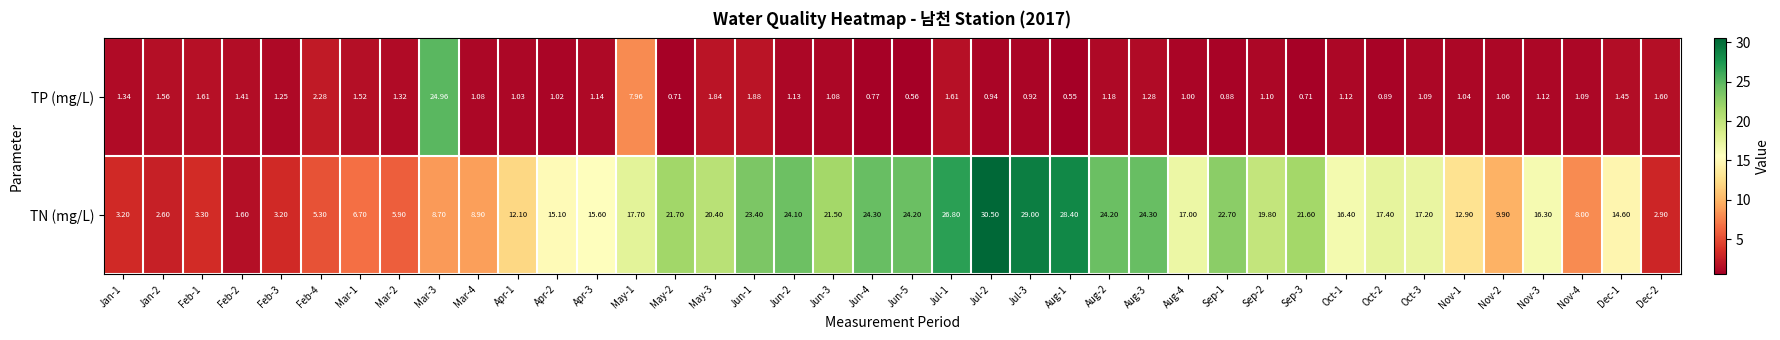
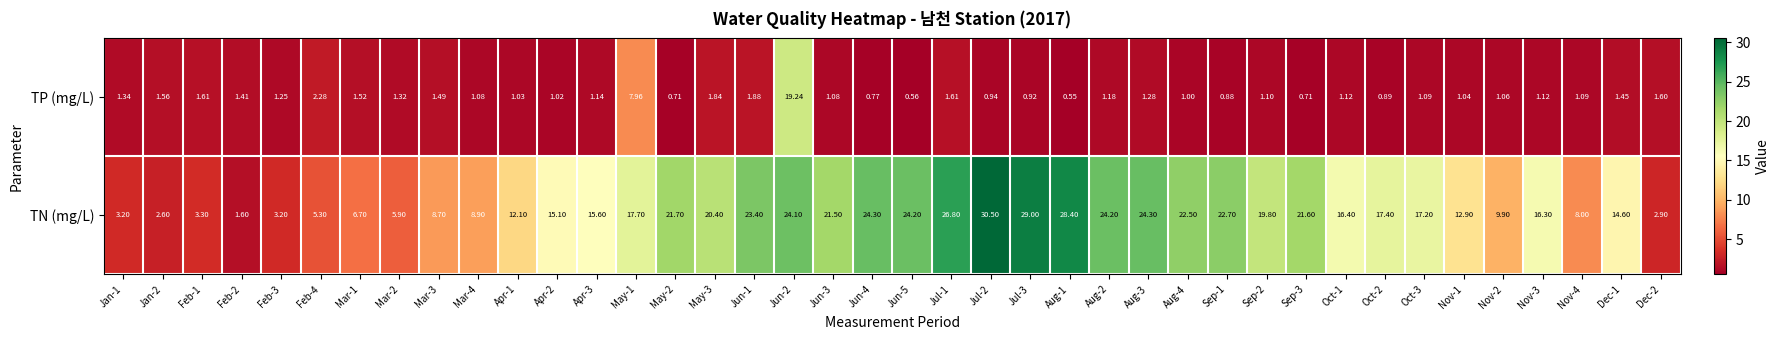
  {
    "TP (mg/L)": {
      "Jan-1": 1.34,
      "Jan-2": 1.56,
      "Feb-1": 1.61,
      "Feb-2": 1.41,
      "Feb-3": 1.25,
      "Feb-4": 2.28,
      "Mar-1": 1.52,
      "Mar-2": 1.32,
-     "Mar-3": 24.96,
+     "Mar-3": 1.49,
      "Mar-4": 1.08,
      "Apr-1": 1.03,
      "Apr-2": 1.02,
      "Apr-3": 1.14,
      "May-1": 7.96,
      "May-2": 0.71,
      "May-3": 1.84,
      "Jun-1": 1.88,
-     "Jun-2": 1.13,
+     "Jun-2": 19.24,
      "Jun-3": 1.08,
      "Jun-4": 0.77,
      "Jun-5": 0.56,
      "Jul-1": 1.61,
      "Jul-2": 0.94,
      "Jul-3": 0.92,
      "Aug-1": 0.55,
      "Aug-2": 1.18,
      "Aug-3": 1.28,
      "Aug-4": 1.00,
      "Sep-1": 0.88,
      "Sep-2": 1.10,
      "Sep-3": 0.71,
      "Oct-1": 1.12,
      "Oct-2": 0.89,
      "Oct-3": 1.09,
      "Nov-1": 1.04,
      "Nov-2": 1.06,
      "Nov-3": 1.12,
      "Nov-4": 1.09,
      "Dec-1": 1.45,
      "Dec-2": 1.60
    },
    "TN (mg/L)": {
      "Jan-1": 3.20,
      "Jan-2": 2.60,
      "Feb-1": 3.30,
      "Feb-2": 1.60,
      "Feb-3": 3.20,
      "Feb-4": 5.30,
      "Mar-1": 6.70,
      "Mar-2": 5.90,
      "Mar-3": 8.70,
      "Mar-4": 8.90,
      "Apr-1": 12.10,
      "Apr-2": 15.10,
      "Apr-3": 15.60,
      "May-1": 17.70,
      "May-2": 21.70,
      "May-3": 20.40,
      "Jun-1": 23.40,
      "Jun-2": 24.10,
      "Jun-3": 21.50,
      "Jun-4": 24.30,
      "Jun-5": 24.20,
      "Jul-1": 26.80,
      "Jul-2": 30.50,
      "Jul-3": 29.00,
      "Aug-1": 28.40,
      "Aug-2": 24.20,
      "Aug-3": 24.30,
-     "Aug-4": 17.00,
+     "Aug-4": 22.50,
      "Sep-1": 22.70,
      "Sep-2": 19.80,
      "Sep-3": 21.60,
      "Oct-1": 16.40,
      "Oct-2": 17.40,
      "Oct-3": 17.20,
      "Nov-1": 12.90,
      "Nov-2": 9.90,
      "Nov-3": 16.30,
      "Nov-4": 8.00,
      "Dec-1": 14.60,
      "Dec-2": 2.90
    }
  }
